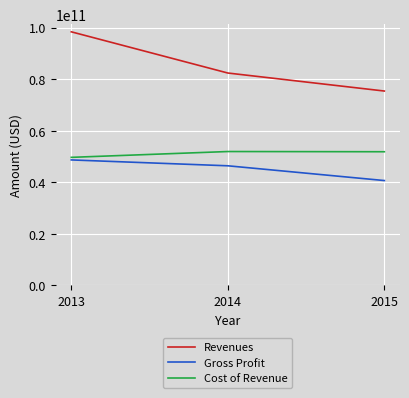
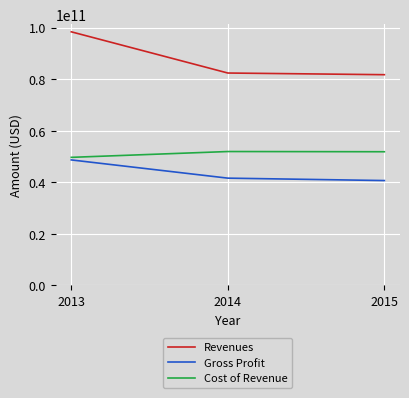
  {
    "Revenues": {
      "2013": 98000000000,
      "2014": 82000000000,
-     "2015": 75000000000
+     "2015": 82000000000
    },
    "Gross Profit": {
      "2013": 49000000000,
-     "2014": 46000000000,
+     "2014": 42000000000,
      "2015": 41000000000
    },
    "Cost of Revenue": {
      "2013": 50000000000,
      "2014": 52000000000,
      "2015": 52000000000
    }
  }
